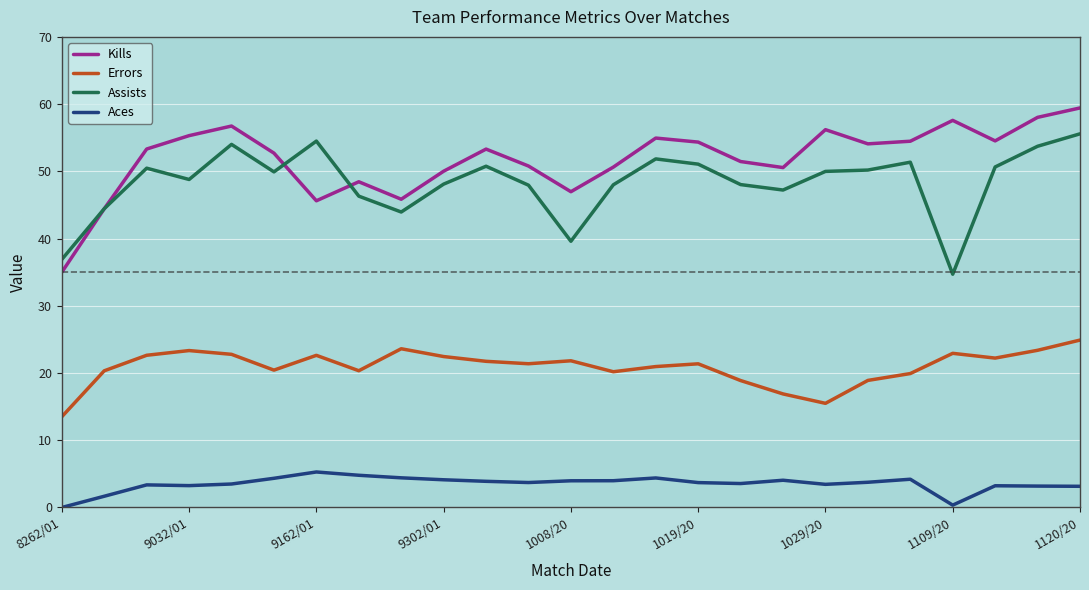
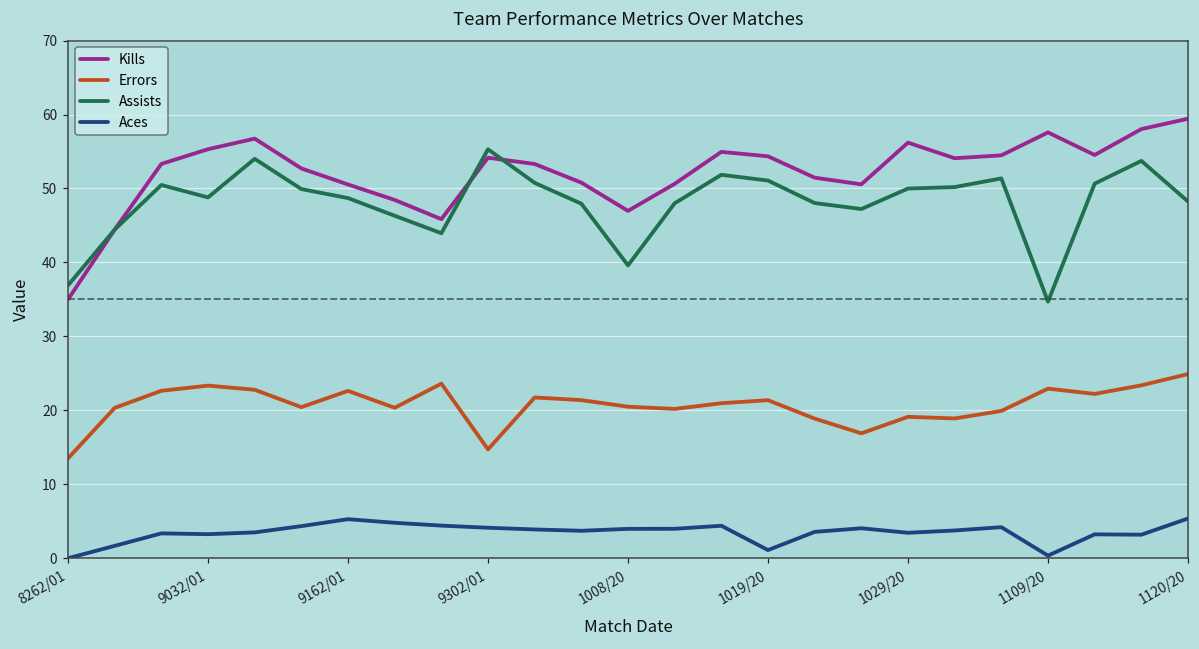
  {
    "Kills": {
      "8262/01": 35,
      "9032/01": 55,
-     "9162/01": 46,
-     "9302/01": 50,
+     "9162/01": 51,
+     "9302/01": 54,
      "1008/20": 47,
      "1019/20": 54,
      "1029/20": 56,
      "1109/20": 58,
      "1120/20": 59
    },
    "Errors": {
      "8262/01": 14,
      "9032/01": 23,
      "9162/01": 23,
-     "9302/01": 22,
-     "1008/20": 22,
+     "9302/01": 15,
+     "1008/20": 20,
      "1019/20": 21,
-     "1029/20": 15,
+     "1029/20": 19,
      "1109/20": 23,
      "1120/20": 25
    },
    "Assists": {
      "8262/01": 37,
      "9032/01": 49,
-     "9162/01": 55,
-     "9302/01": 48,
+     "9162/01": 49,
+     "9302/01": 55,
      "1008/20": 40,
      "1019/20": 51,
      "1029/20": 50,
      "1109/20": 35,
-     "1120/20": 56
+     "1120/20": 48
    },
    "Aces": {
      "8262/01": 0,
      "9032/01": 3,
      "9162/01": 5,
      "9302/01": 4,
      "1008/20": 4,
-     "1019/20": 4,
+     "1019/20": 1,
      "1029/20": 3,
      "1109/20": 0,
-     "1120/20": 3
+     "1120/20": 5
    }
  }
